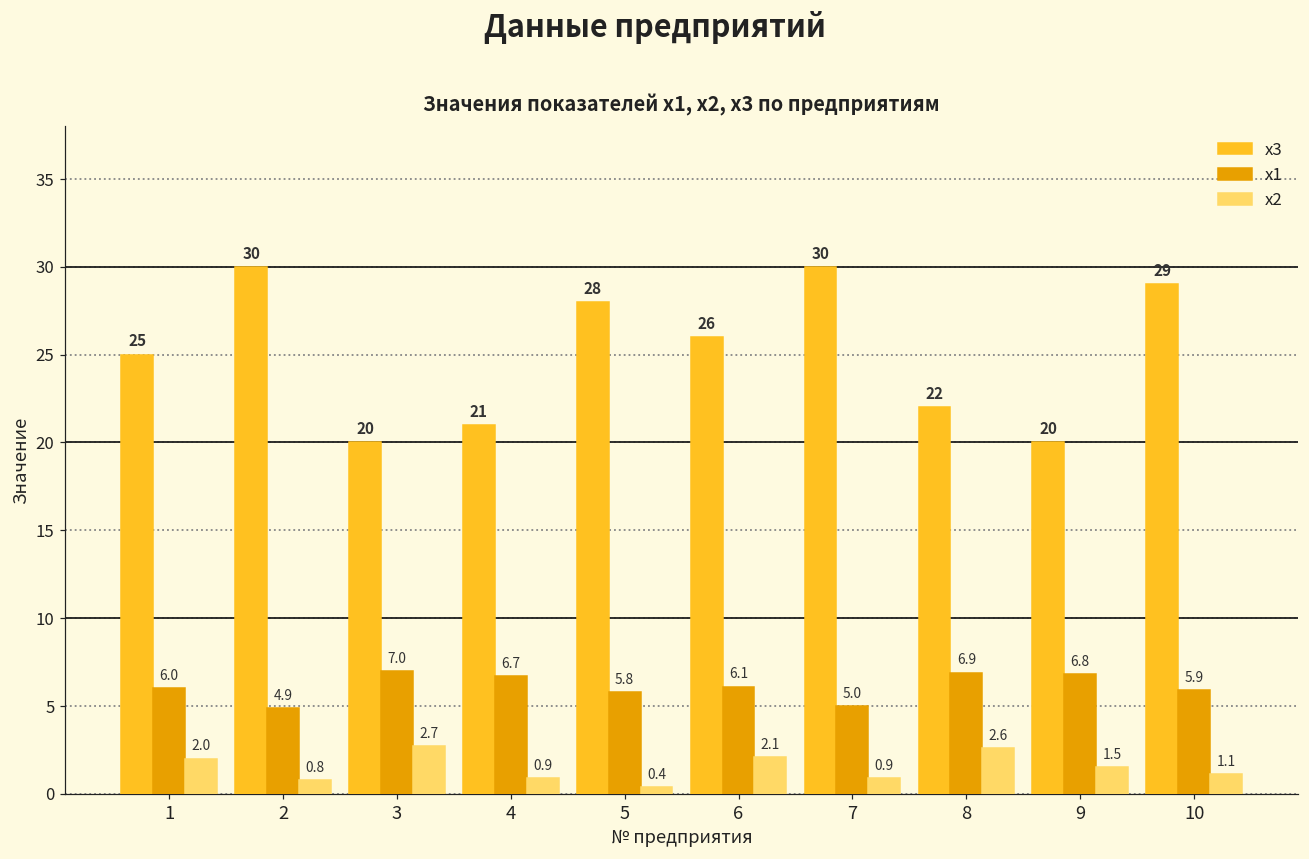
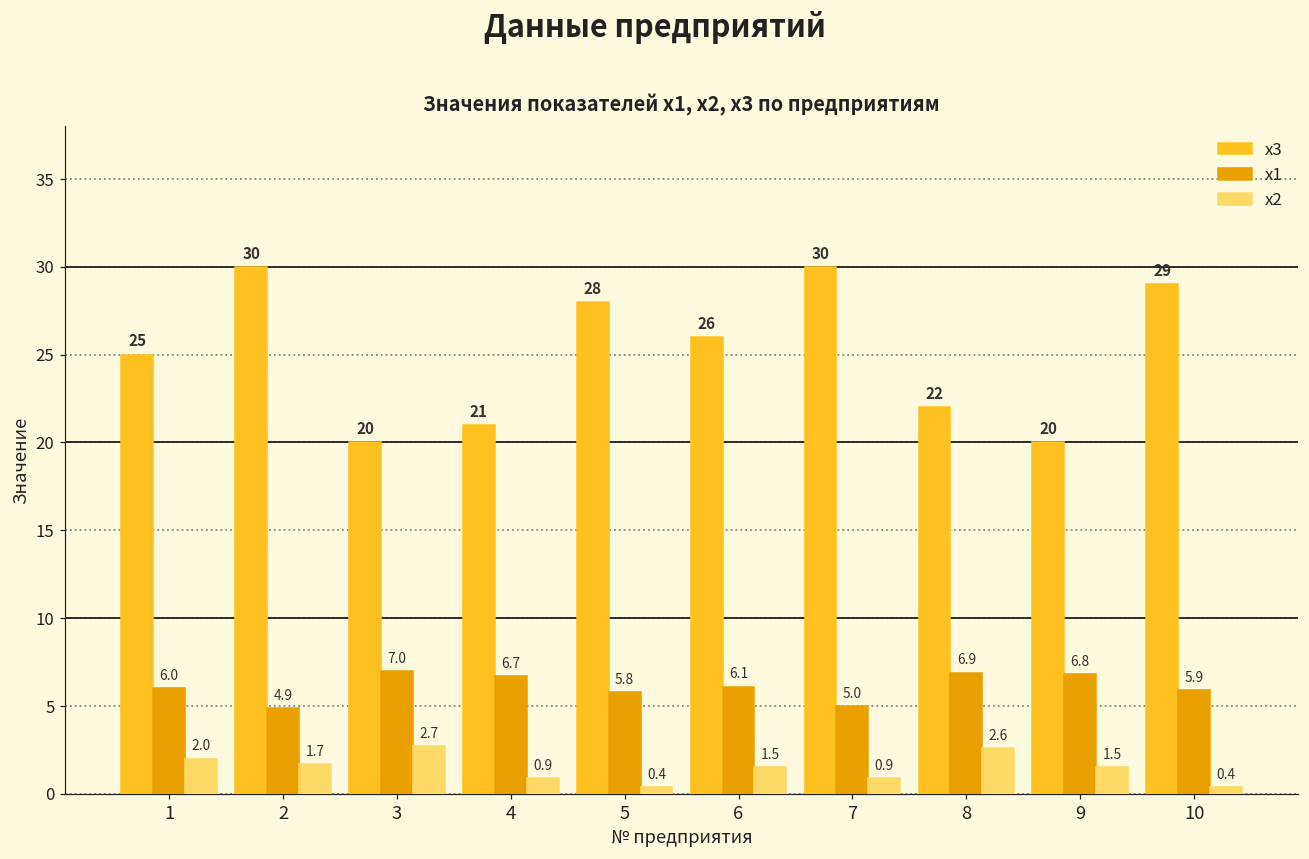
  {
    "x2": {
      "1": 2.0,
-     "2": 0.8,
+     "2": 1.7,
      "3": 2.7,
      "4": 0.9,
      "5": 0.4,
-     "6": 2.1,
+     "6": 1.5,
      "7": 0.9,
      "8": 2.6,
      "9": 1.5,
-     "10": 1.1
+     "10": 0.4
    }
  }
